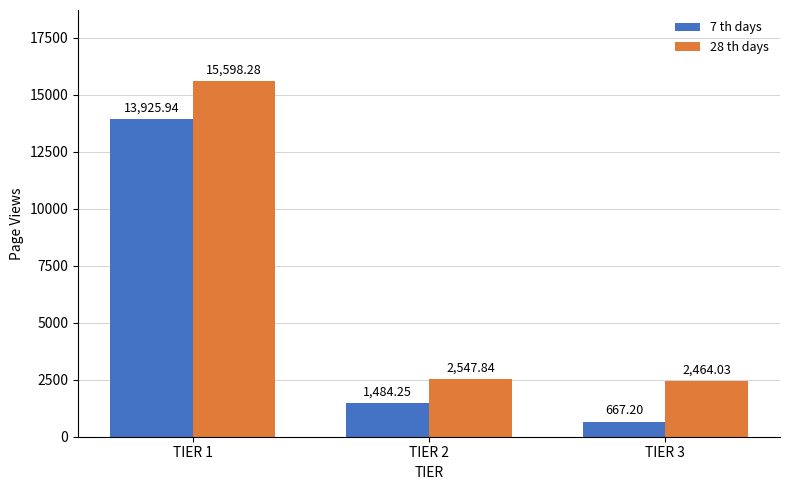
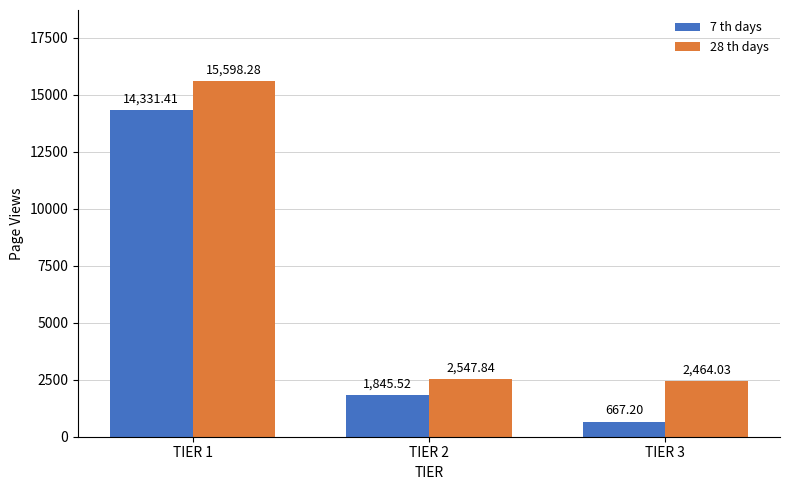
  {
    "7 th days": {
-     "TIER 1": "13,925.94",
-     "TIER 2": "1,484.25",
+     "TIER 1": "14,331.41",
+     "TIER 2": "1,845.52",
      "TIER 3": "667.20"
    },
    "28 th days": {
      "TIER 1": "15,598.28",
      "TIER 2": "2,547.84",
      "TIER 3": "2,464.03"
    }
  }
